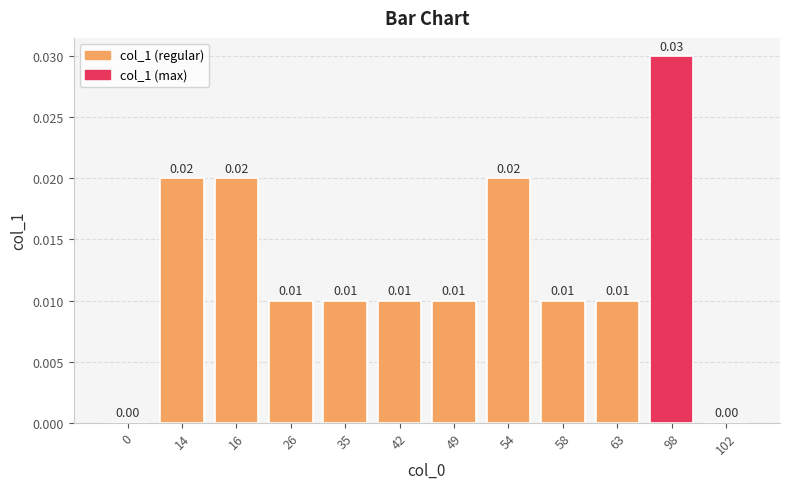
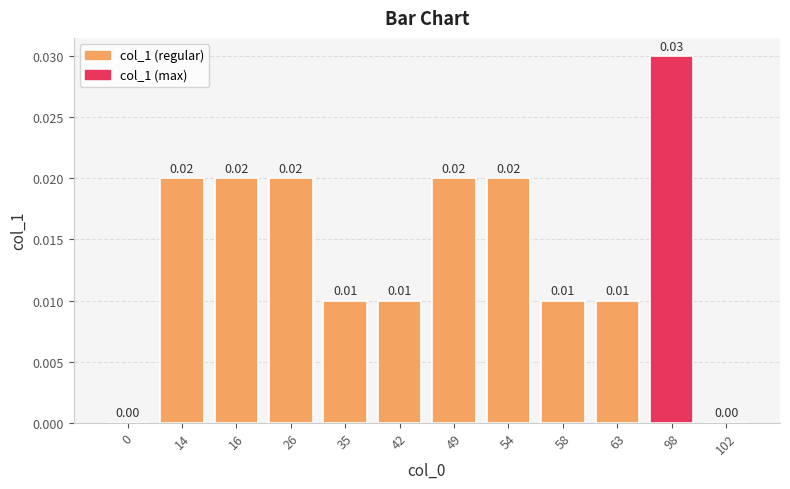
  {
    "0": 0.00,
    "14": 0.02,
    "16": 0.02,
-   "26": 0.01,
+   "26": 0.02,
    "35": 0.01,
    "42": 0.01,
-   "49": 0.01,
+   "49": 0.02,
    "54": 0.02,
    "58": 0.01,
    "63": 0.01,
    "98": 0.03,
    "102": 0.00
  }
